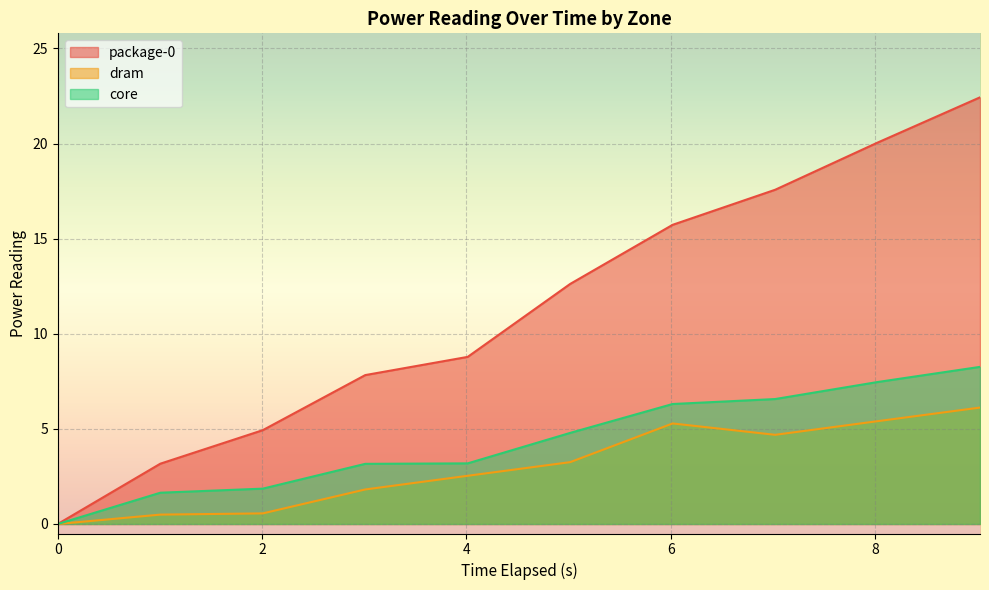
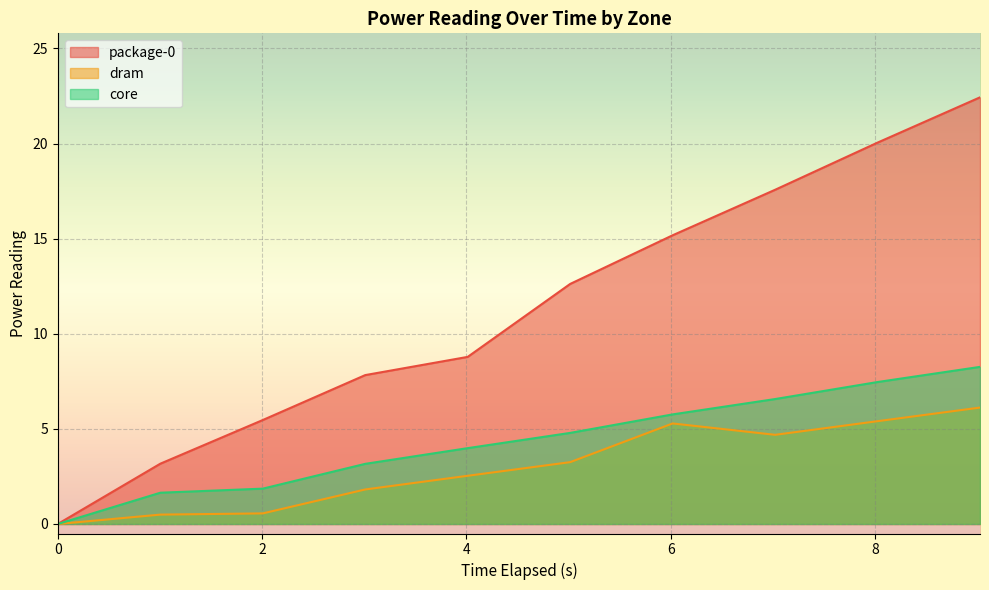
  {
    "package-0": {
-     "2": 4.9,
+     "2": 5.5,
      "4": 8.8,
-     "6": 15.7
+     "6": 15.2
    },
    "dram": {
      "2": 0.6,
      "4": 2.5,
      "6": 5.3
    },
    "core": {
      "2": 1.9,
-     "4": 3.2,
-     "6": 6.3
+     "4": 4.0,
+     "6": 5.8
    }
  }
